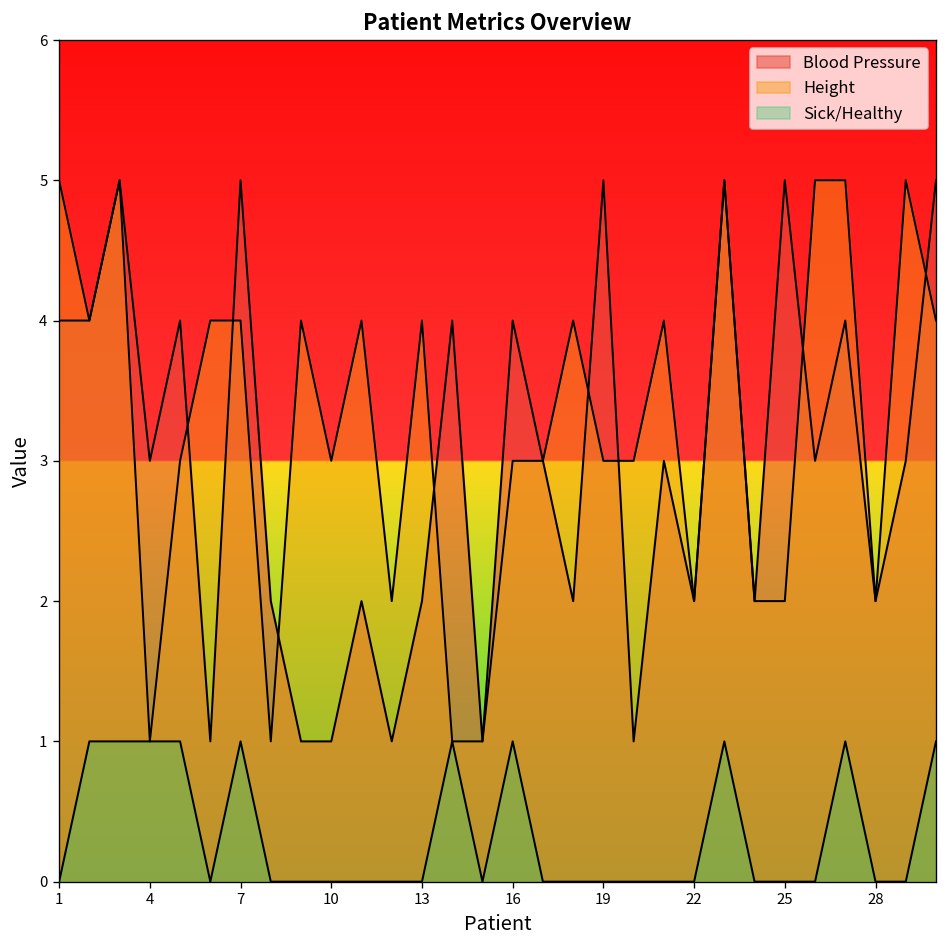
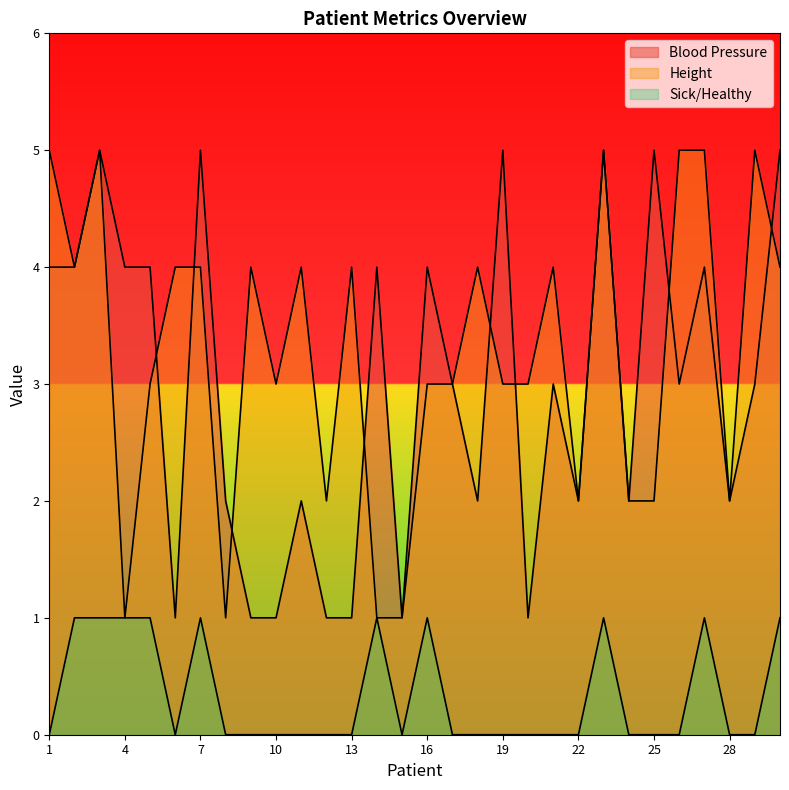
  {
    "Blood Pressure": {
      "1": 4,
-     "4": 3,
+     "4": 4,
      "7": 5,
      "10": 1,
-     "13": 2,
+     "13": 1,
      "16": 4,
      "19": 5,
      "25": 5
    },
    "Height": {
      "1": 5,
      "7": 4,
      "10": 3,
      "13": 4,
      "16": 3,
      "19": 3,
      "25": 2
    },
    "Sick/Healthy": {
      "1": 0,
      "7": 1,
      "10": 0,
      "13": 0,
      "16": 1,
      "19": 0,
      "22": 0,
      "25": 0,
      "28": 0
    }
  }
